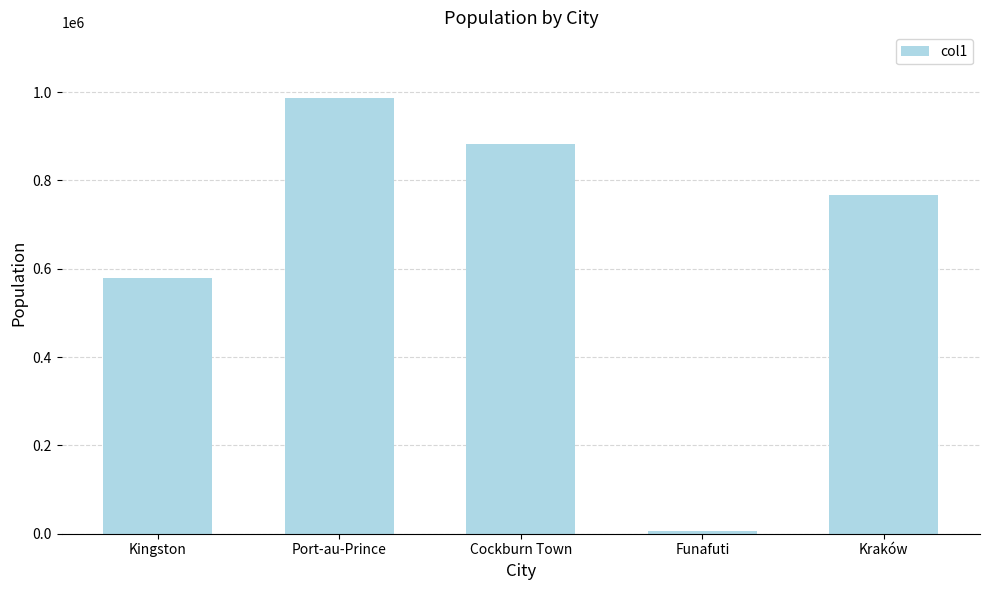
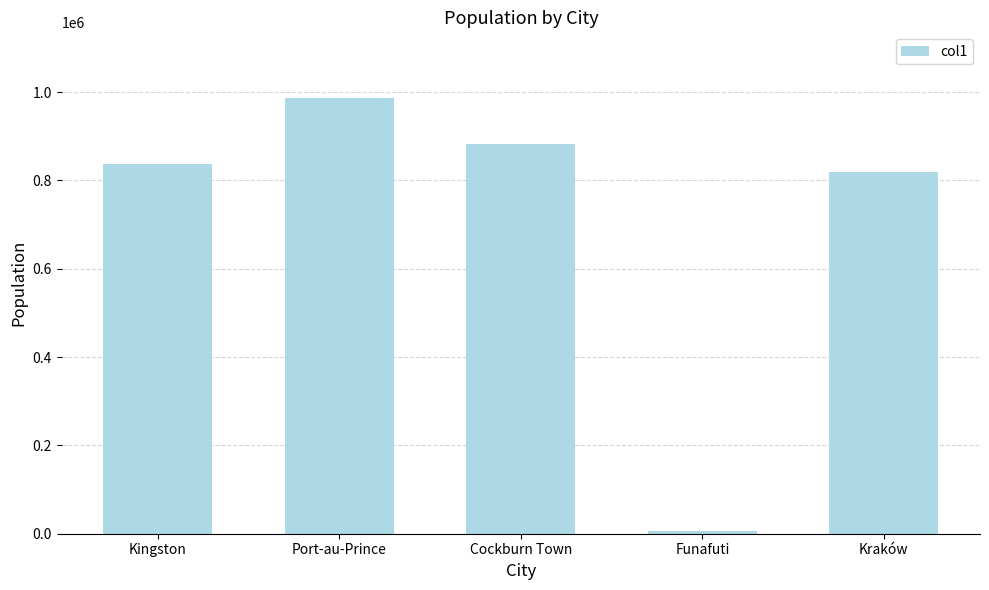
  {
-   "Kingston": 580000,
+   "Kingston": 840000,
    "Port-au-Prince": 990000,
    "Cockburn Town": 880000,
    "Funafuti": 10000,
-   "Kraków": 770000
+   "Kraków": 820000
  }
